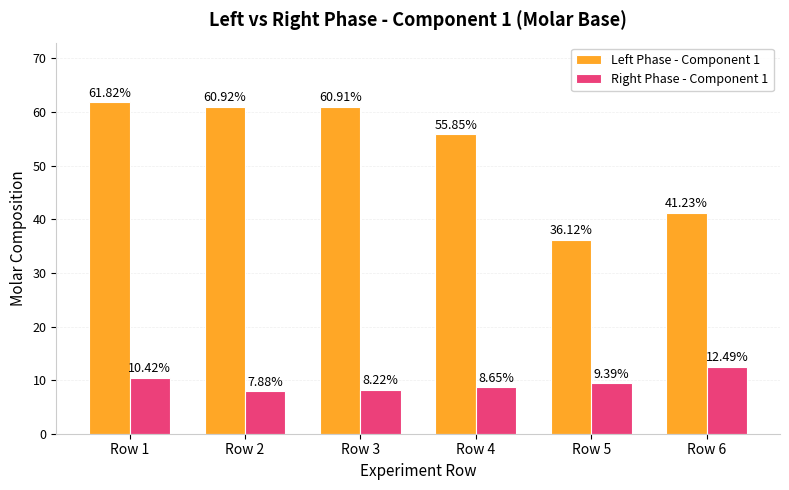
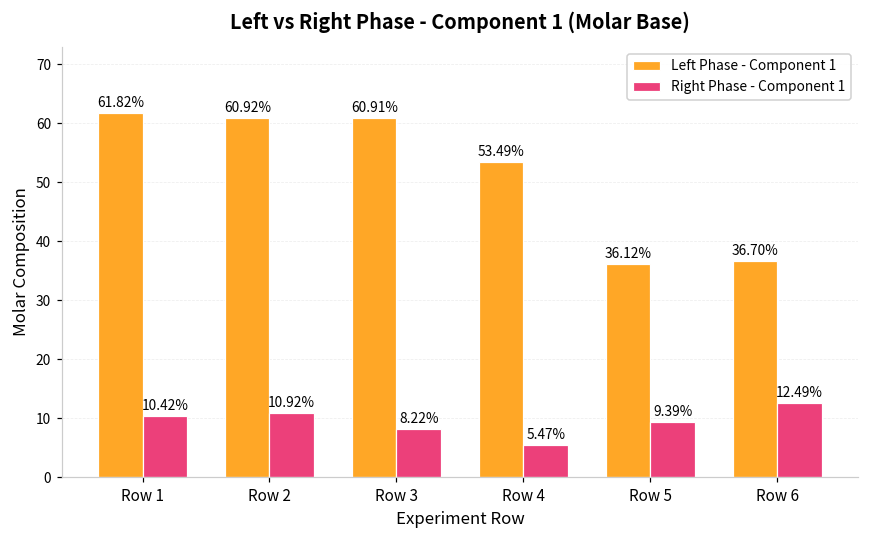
  {
    "Left Phase - Component 1": {
      "Row 1": "61.82%",
      "Row 2": "60.92%",
      "Row 3": "60.91%",
-     "Row 4": "55.85%",
+     "Row 4": "53.49%",
      "Row 5": "36.12%",
-     "Row 6": "41.23%"
+     "Row 6": "36.70%"
    },
    "Right Phase - Component 1": {
      "Row 1": "10.42%",
-     "Row 2": "7.88%",
+     "Row 2": "10.92%",
      "Row 3": "8.22%",
-     "Row 4": "8.65%",
+     "Row 4": "5.47%",
      "Row 5": "9.39%",
      "Row 6": "12.49%"
    }
  }
